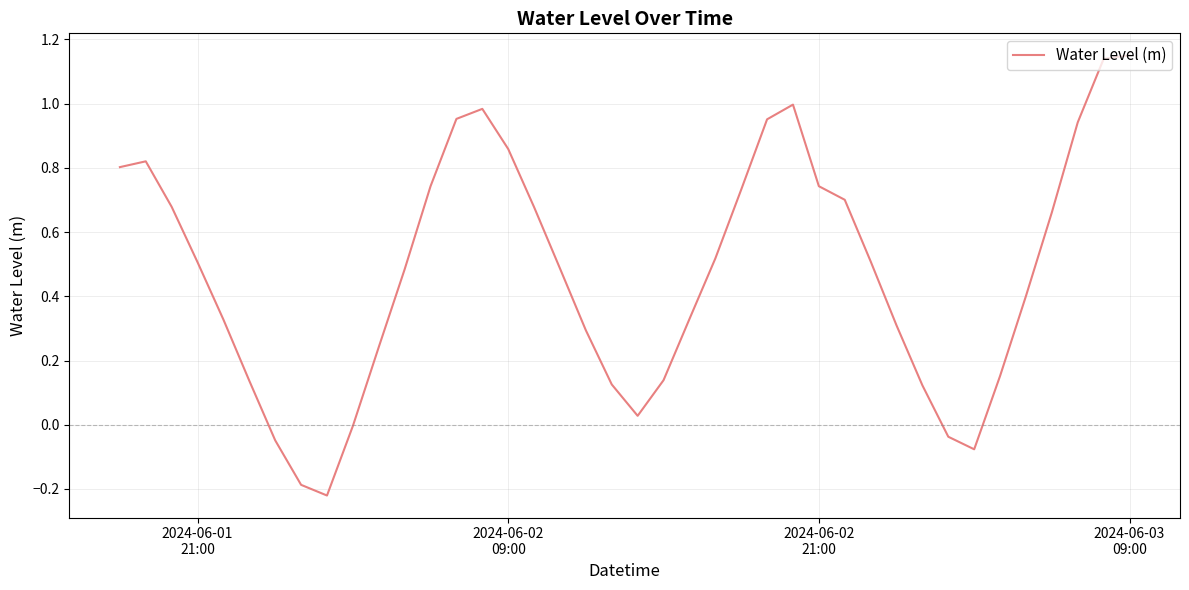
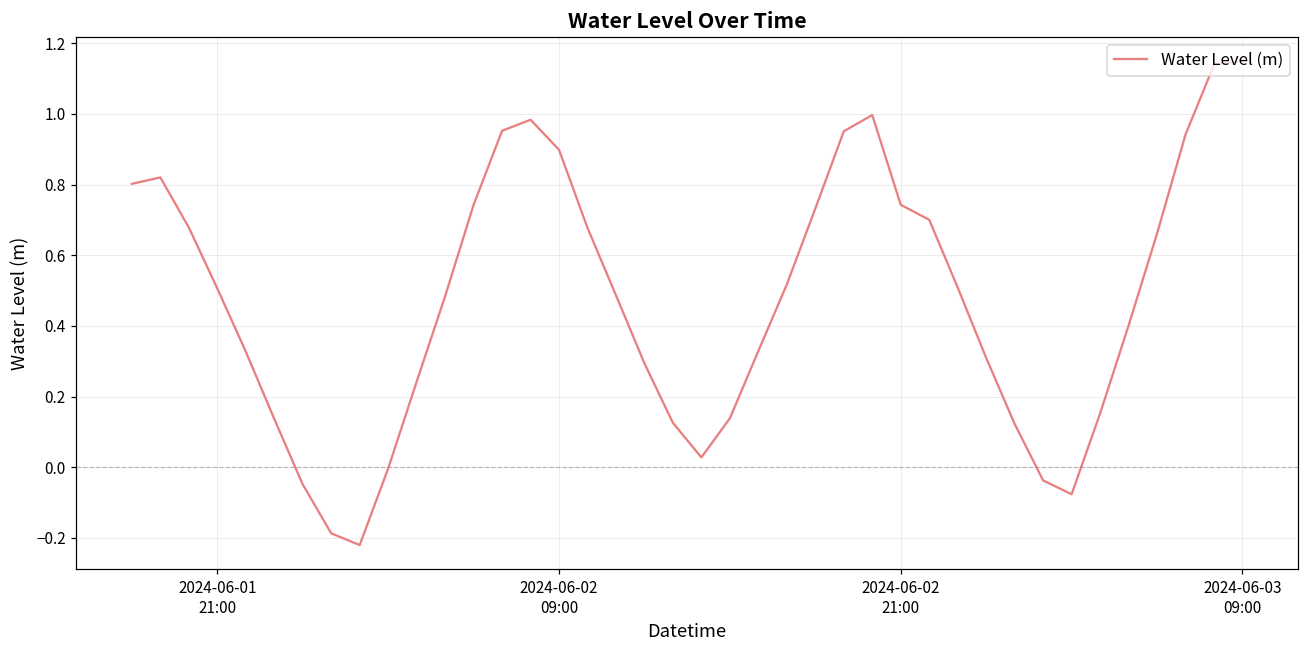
  {
    "2024-06-01 21:00": 0.51,
-   "2024-06-02 09:00": 0.86,
+   "2024-06-02 09:00": 0.90,
    "2024-06-02 21:00": 0.74
  }
